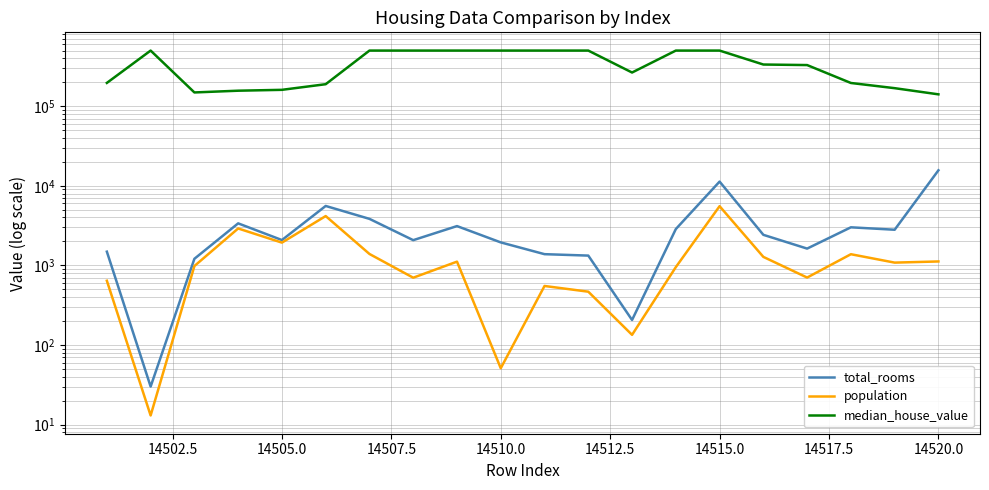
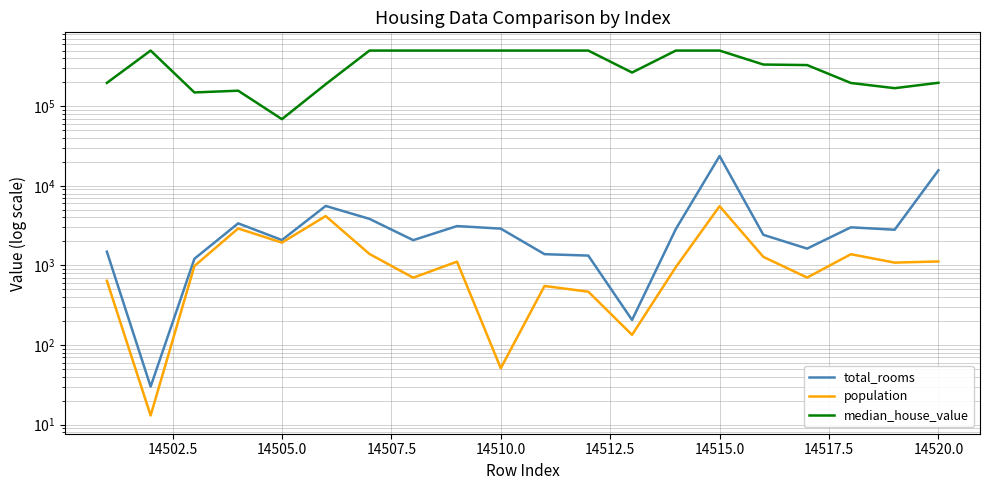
  {
    "total_rooms": {
      "14505.0": 2100,
-     "14510.0": 1900,
-     "14515.0": 11000,
+     "14510.0": 2900,
+     "14515.0": 24000,
      "14520.0": 16000
    },
    "population": {
      "14505.0": 1900,
      "14510.0": 50,
      "14515.0": 6000,
      "14520.0": 1100
    },
    "median_house_value": {
-     "14505.0": 160000,
+     "14505.0": 70000,
      "14510.0": 500000,
      "14515.0": 500000,
-     "14520.0": 140000
+     "14520.0": 200000
    }
  }
